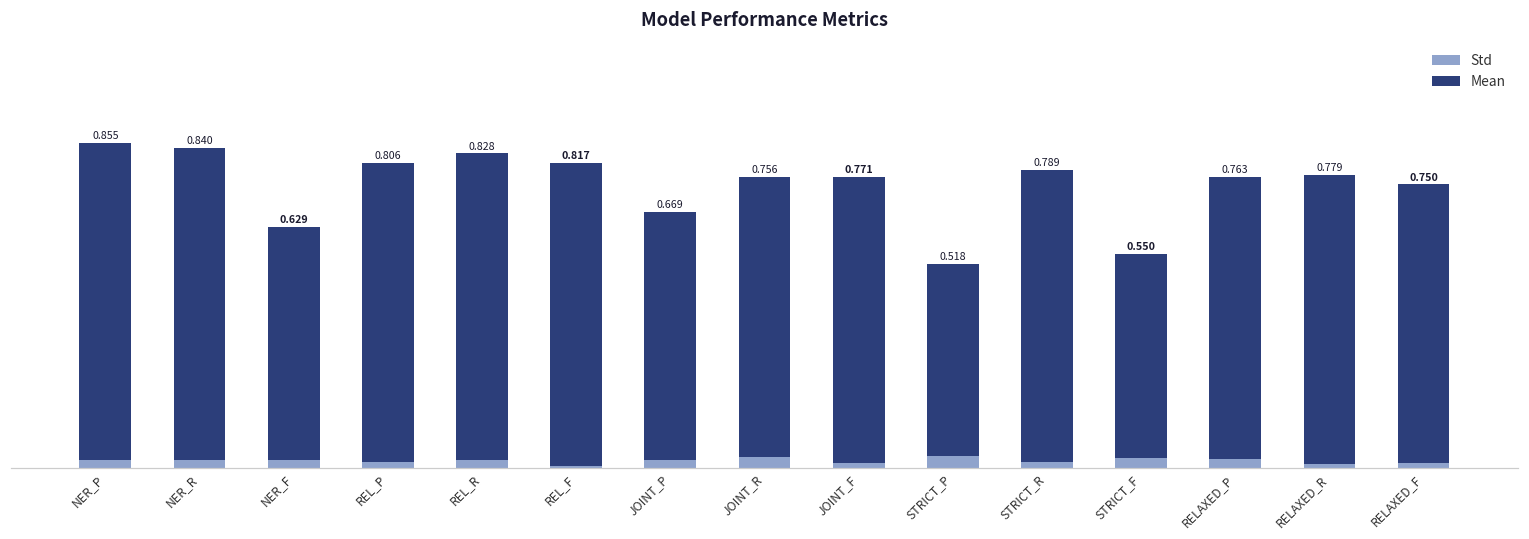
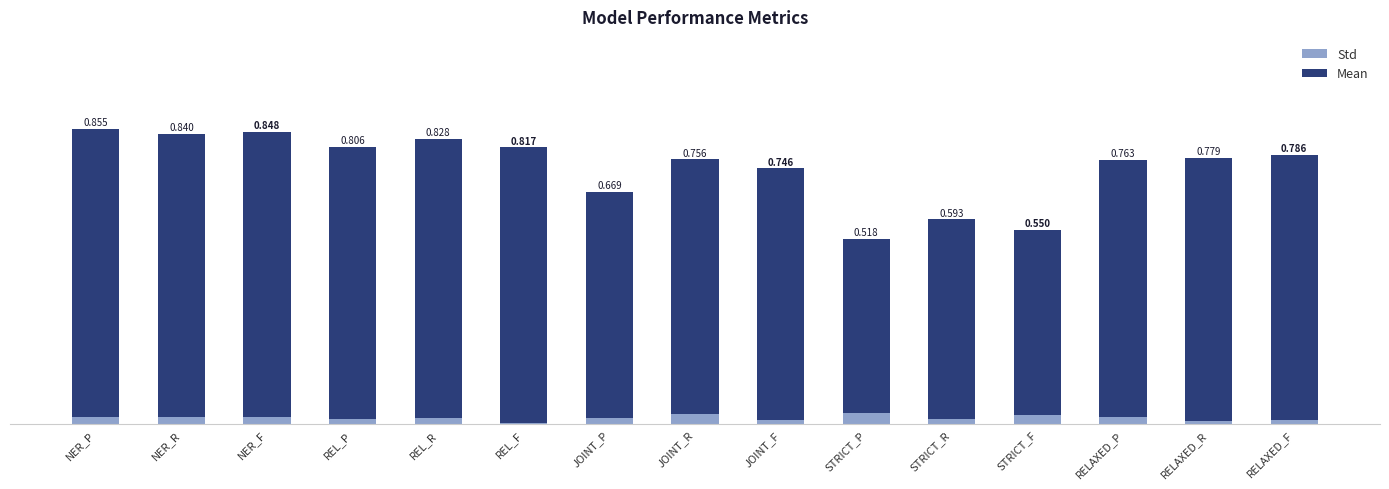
  {
    "Mean": {
      "NER_P": 0.855,
      "NER_R": 0.840,
-     "NER_F": 0.629,
+     "NER_F": 0.848,
      "REL_P": 0.806,
      "REL_R": 0.828,
      "REL_F": 0.817,
      "JOINT_P": 0.669,
      "JOINT_R": 0.756,
-     "JOINT_F": 0.771,
+     "JOINT_F": 0.746,
      "STRICT_P": 0.518,
-     "STRICT_R": 0.789,
+     "STRICT_R": 0.593,
      "STRICT_F": 0.550,
      "RELAXED_P": 0.763,
      "RELAXED_R": 0.779,
-     "RELAXED_F": 0.750
+     "RELAXED_F": 0.786
    }
  }
